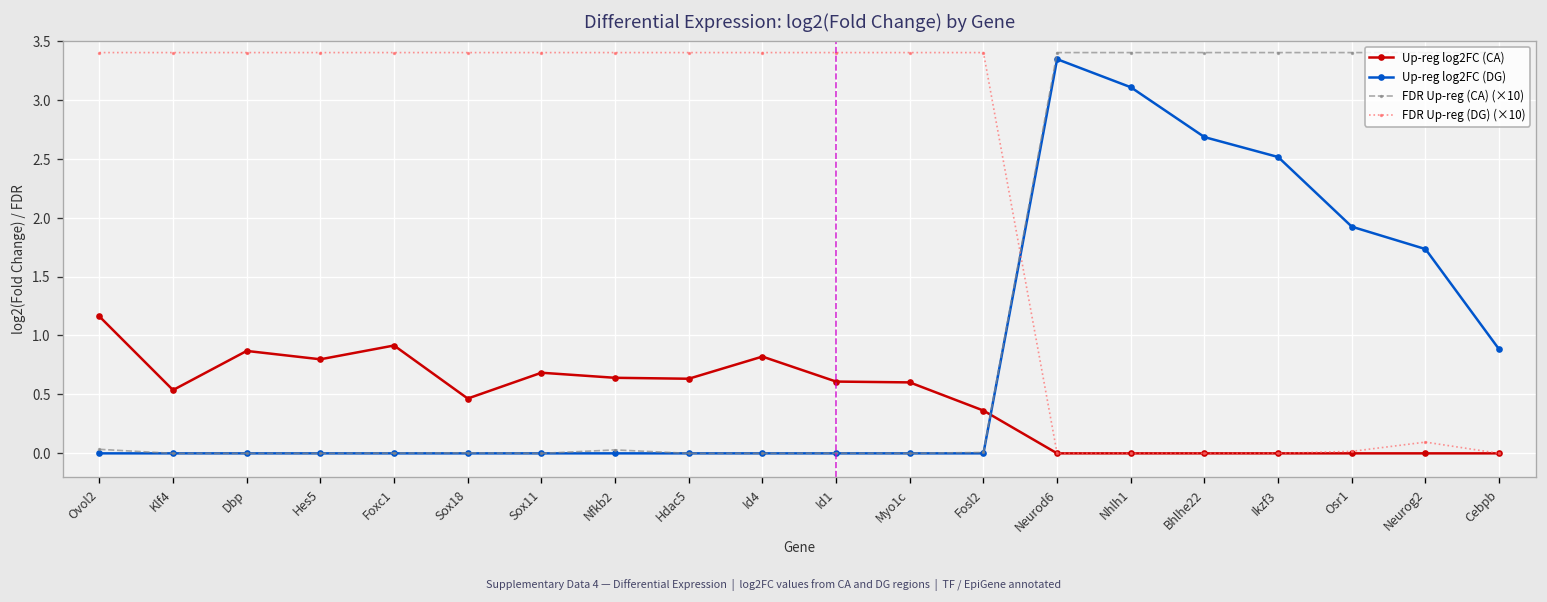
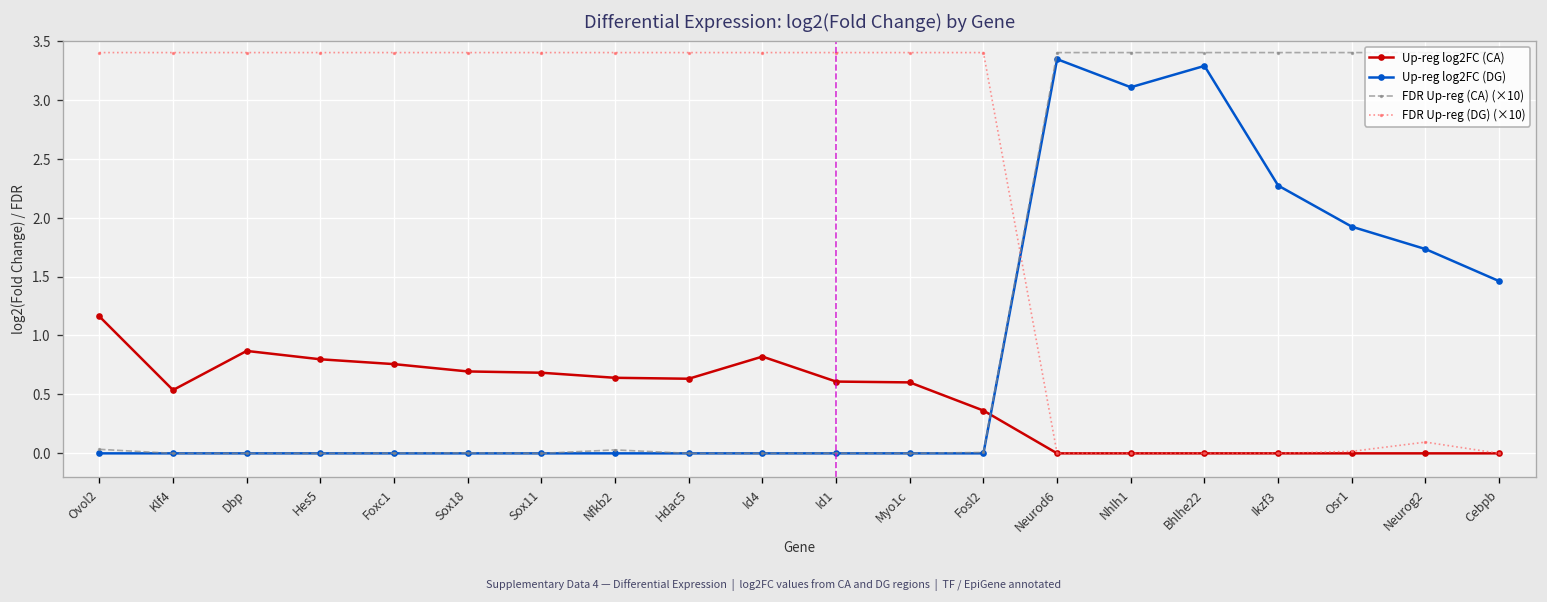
  {
    "Up-reg log2FC (CA)": {
      "Ovol2": 1.2,
      "Klf4": 0.5,
      "Dbp": 0.9,
      "Hes5": 0.8,
-     "Foxc1": 0.9,
-     "Sox18": 0.5,
+     "Foxc1": 0.8,
+     "Sox18": 0.7,
      "Sox11": 0.7,
      "Nfkb2": 0.6,
      "Hdac5": 0.6,
      "Id4": 0.8,
      "Id1": 0.6,
      "Myo1c": 0.6,
      "Fosl2": 0.4,
      "Neurog2": 0.0
    },
    "Up-reg log2FC (DG)": {
      "Ovol2": 0.0,
      "Nfkb2": 0.0,
      "Neurod6": 3.3,
      "Nhlh1": 3.1,
-     "Bhlhe22": 2.7,
-     "Ikzf3": 2.5,
+     "Bhlhe22": 3.3,
+     "Ikzf3": 2.3,
      "Osr1": 1.9,
      "Neurog2": 1.7,
-     "Cebpb": 0.9
+     "Cebpb": 1.5
    },
    "FDR Up-reg (CA) (×10)": {
      "Ovol2": 0.0,
      "Nfkb2": 0.0,
      "Neurod6": 3.4,
      "Nhlh1": 3.4,
      "Bhlhe22": 3.4,
      "Ikzf3": 3.4,
      "Osr1": 3.4
    },
    "FDR Up-reg (DG) (×10)": {
      "Ovol2": 3.4,
      "Klf4": 3.4,
      "Dbp": 3.4,
      "Hes5": 3.4,
      "Foxc1": 3.4,
      "Sox18": 3.4,
      "Sox11": 3.4,
      "Nfkb2": 3.4,
      "Hdac5": 3.4,
      "Id4": 3.4,
      "Id1": 3.4,
      "Myo1c": 3.4,
      "Fosl2": 3.4,
      "Neurog2": 0.1
    }
  }
